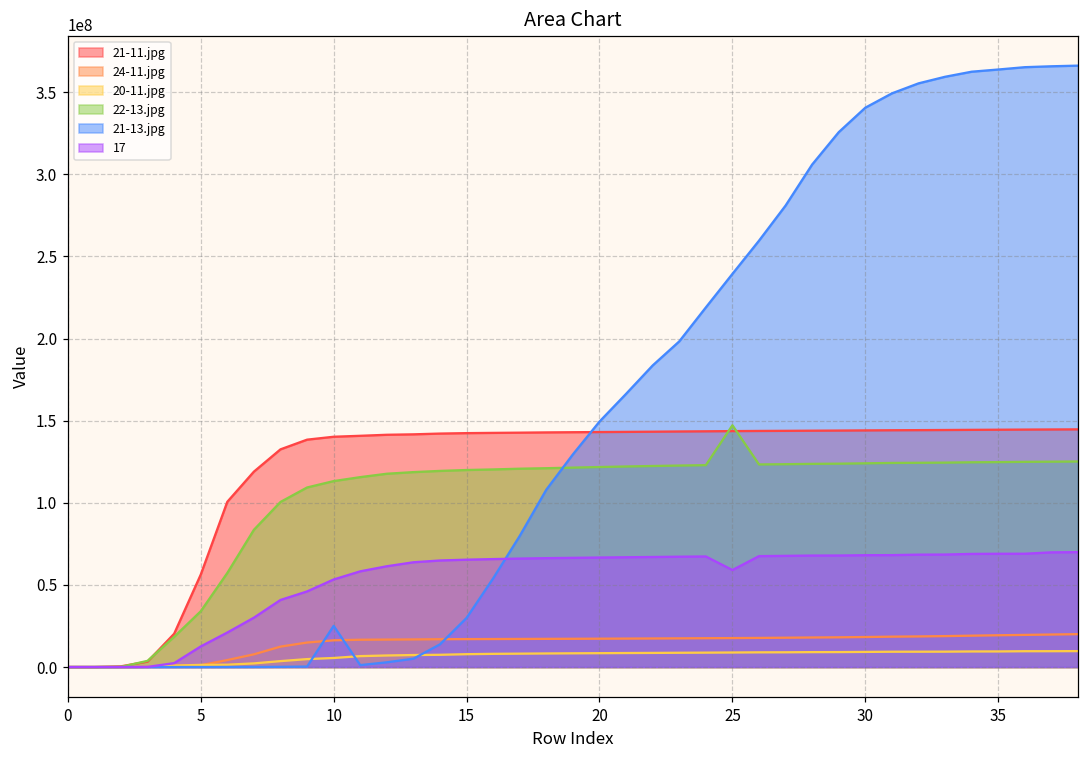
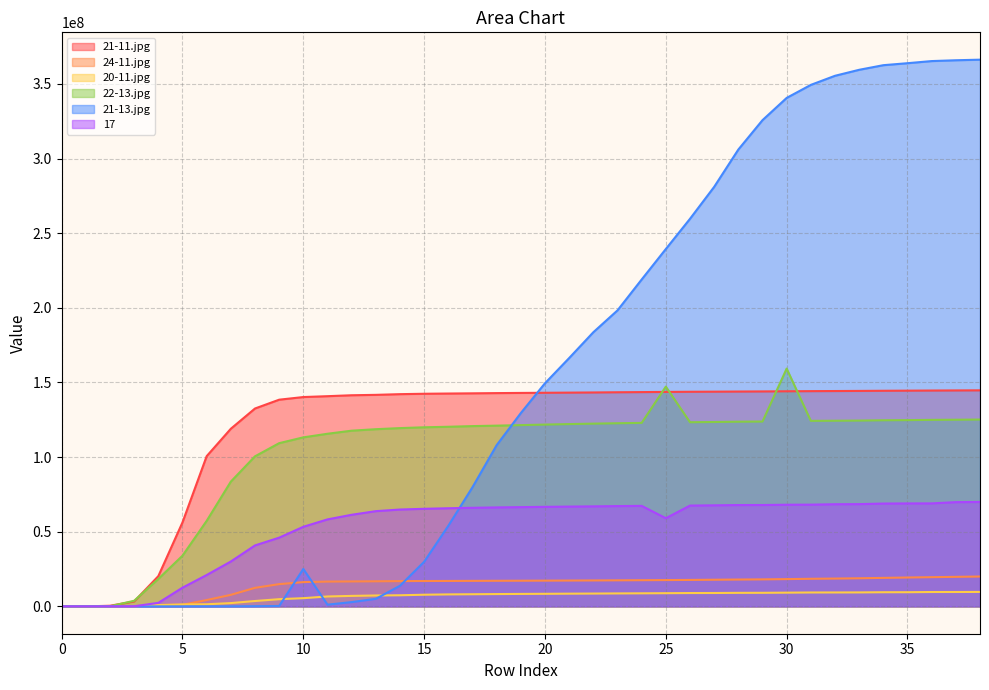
  {
    "22-13.jpg": {
      "5": 34000000,
      "10": 113000000,
      "15": 120000000,
      "20": 122000000,
      "25": 147000000,
-     "30": 124000000,
+     "30": 159000000,
      "35": 125000000
    },
    "21-13.jpg": {
      "10": 25000000,
      "15": 30000000,
      "20": 149000000,
      "25": 239000000,
      "30": 341000000,
      "35": 364000000
    },
    "17": {
      "5": 13000000,
      "10": 53000000,
      "15": 65000000,
      "20": 67000000,
      "25": 59000000,
      "30": 68000000,
      "35": 69000000
    }
  }
